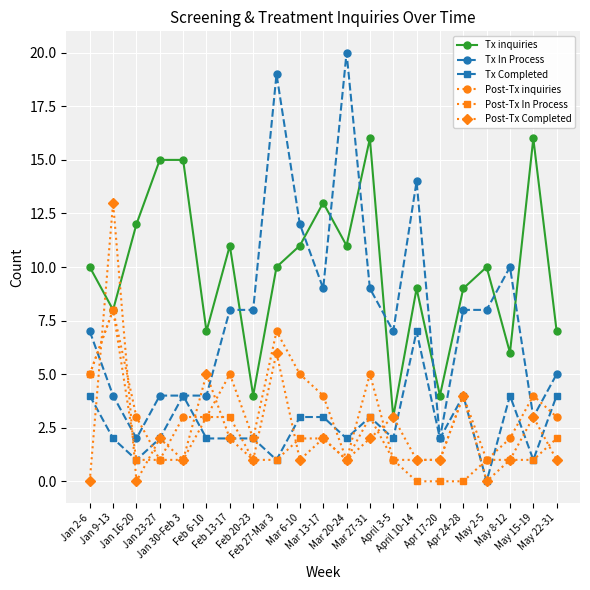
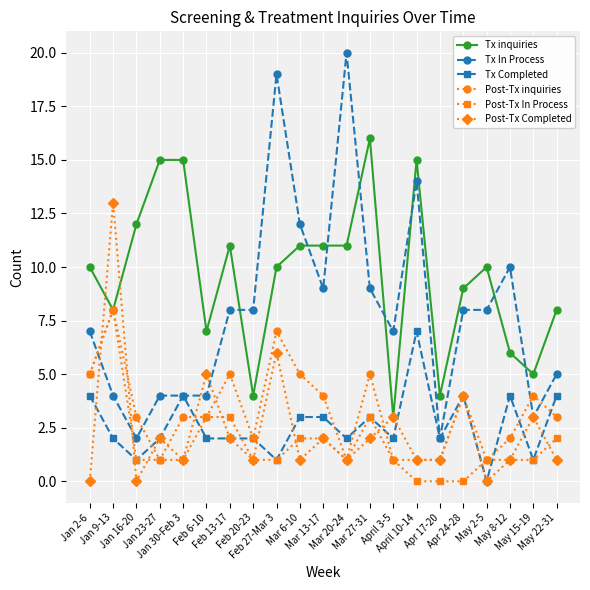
  {
    "Tx inquiries": {
      "Jan 2-6": 10,
      "Jan 16-20": 12,
      "Jan 23-27": 15,
      "Jan 30-Feb 3": 15,
      "Feb 6-10": 7,
      "Feb 13-17": 11,
      "Feb 20-23": 4,
      "Feb 27-Mar 3": 10,
      "Mar 6-10": 11,
-     "Mar 13-17": 13,
+     "Mar 13-17": 11,
      "Mar 20-24": 11,
      "Mar 27-31": 16,
-     "April 10-14": 9,
+     "April 10-14": 15,
      "Apr 17-20": 4,
      "Apr 24-28": 9,
      "May 2-5": 10,
      "May 8-12": 6,
-     "May 15-19": 16,
-     "May 22-31": 7
+     "May 15-19": 5,
+     "May 22-31": 8
    }
  }
